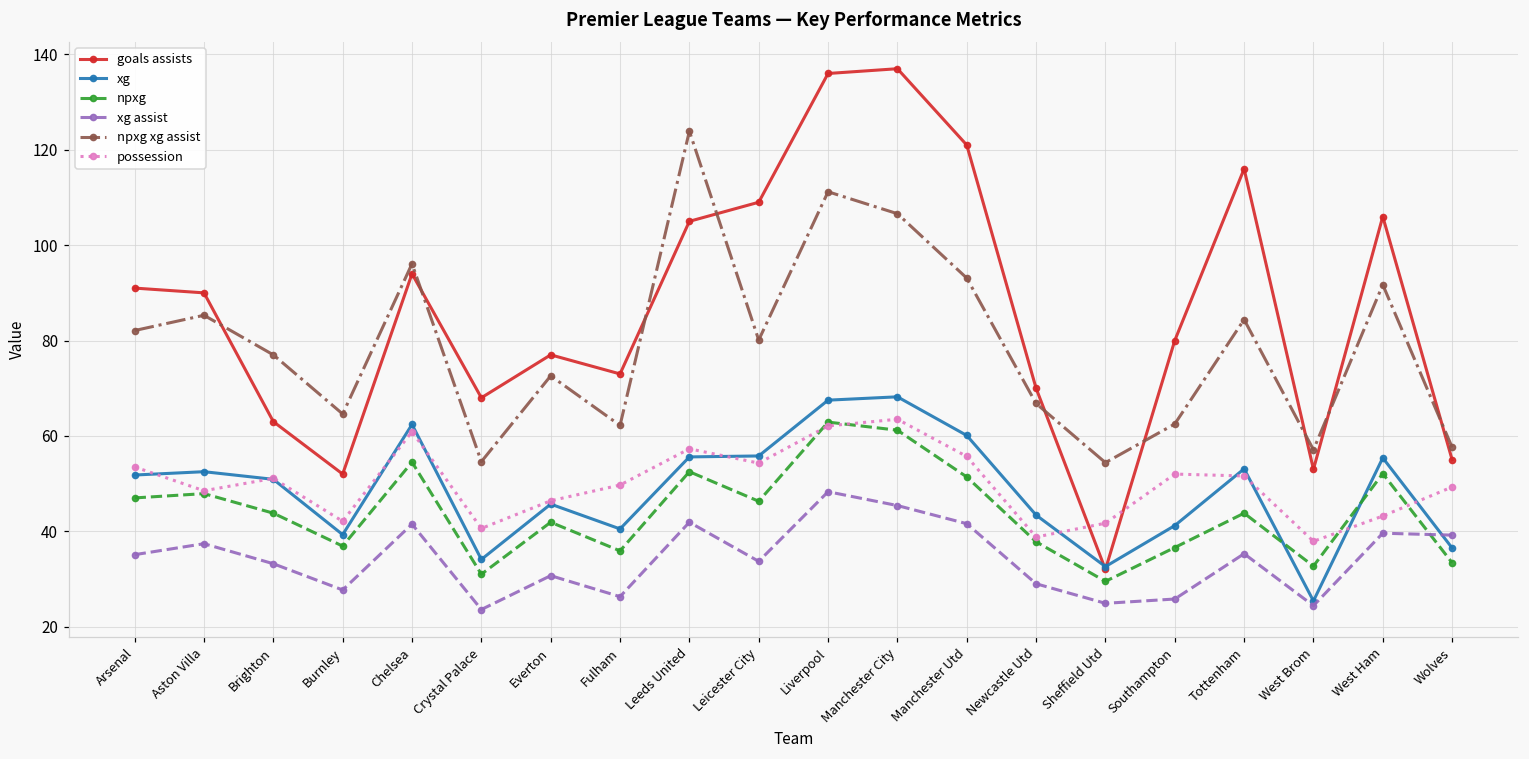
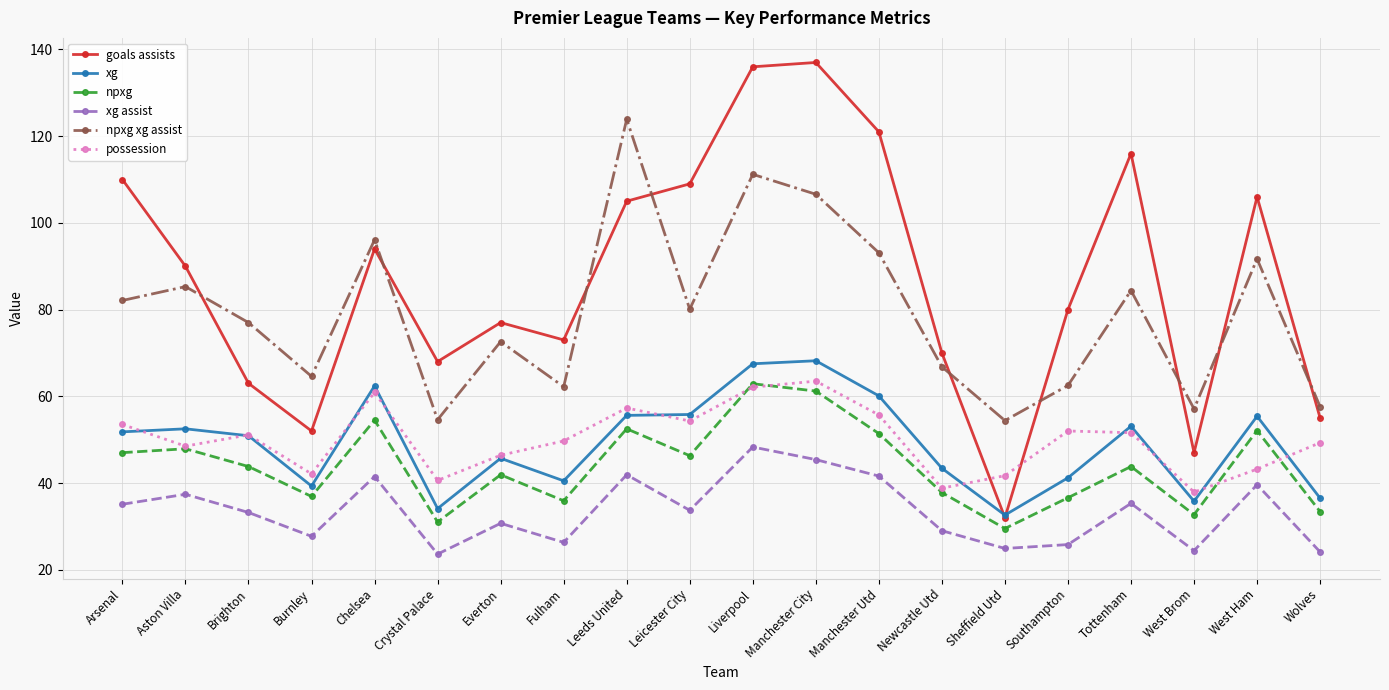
  {
    "goals assists": {
-     "Arsenal": 91,
+     "Arsenal": 110,
      "Aston Villa": 90,
      "Brighton": 63,
      "Burnley": 52,
      "Chelsea": 94,
      "Crystal Palace": 68,
      "Everton": 77,
      "Fulham": 73,
      "Leeds United": 105,
      "Leicester City": 109,
      "Liverpool": 136,
      "Manchester City": 137,
      "Manchester Utd": 121,
      "Newcastle Utd": 70,
      "Sheffield Utd": 32,
      "Southampton": 80,
      "Tottenham": 116,
-     "West Brom": 53,
+     "West Brom": 47,
      "West Ham": 106,
      "Wolves": 55
    },
    "xg": {
      "Arsenal": 52,
      "Aston Villa": 53,
      "Burnley": 39,
      "Chelsea": 62,
      "Crystal Palace": 34,
      "Everton": 46,
      "Fulham": 41,
      "Leeds United": 56,
      "Leicester City": 56,
      "Liverpool": 68,
      "Manchester City": 68,
      "Manchester Utd": 60,
      "Newcastle Utd": 43,
      "Sheffield Utd": 33,
      "Southampton": 41,
      "Tottenham": 53,
-     "West Brom": 25,
+     "West Brom": 36,
      "West Ham": 55,
      "Wolves": 37
    },
    "npxg": {
      "Arsenal": 47,
      "Aston Villa": 48,
      "Brighton": 44,
      "Burnley": 37,
      "Chelsea": 55,
      "Crystal Palace": 31,
      "Everton": 42,
      "Fulham": 36,
      "Leeds United": 53,
      "Leicester City": 46,
      "Liverpool": 63,
      "Manchester City": 61,
      "Manchester Utd": 51,
      "Newcastle Utd": 38,
      "Sheffield Utd": 30,
      "Southampton": 37,
      "Tottenham": 44,
      "West Brom": 33,
      "West Ham": 52,
      "Wolves": 33
    },
    "xg assist": {
      "Arsenal": 35,
      "Aston Villa": 37,
      "Brighton": 33,
      "Burnley": 28,
      "Chelsea": 42,
      "Crystal Palace": 24,
      "Everton": 31,
      "Fulham": 26,
      "Leeds United": 42,
      "Leicester City": 34,
      "Liverpool": 48,
      "Manchester City": 45,
      "Manchester Utd": 42,
      "Newcastle Utd": 29,
      "Sheffield Utd": 25,
      "Southampton": 26,
      "Tottenham": 35,
      "West Brom": 24,
      "West Ham": 40,
-     "Wolves": 39
+     "Wolves": 24
    },
    "npxg xg assist": {
      "Arsenal": 82,
      "Aston Villa": 85,
      "Brighton": 77,
      "Burnley": 65,
      "Chelsea": 96,
      "Crystal Palace": 55,
      "Everton": 73,
      "Fulham": 62,
      "Leeds United": 124,
      "Leicester City": 80,
      "Liverpool": 111,
      "Manchester City": 107,
      "Manchester Utd": 93,
      "Newcastle Utd": 67,
      "Sheffield Utd": 54,
      "Southampton": 63,
      "Tottenham": 84,
      "West Brom": 57,
      "West Ham": 92,
      "Wolves": 58
    },
    "possession": {
      "Arsenal": 54,
      "Aston Villa": 49,
      "Burnley": 42,
      "Chelsea": 61,
      "Crystal Palace": 41,
      "Everton": 46,
      "Fulham": 50,
      "Leeds United": 57,
      "Leicester City": 54,
      "Liverpool": 62,
      "Manchester City": 64,
      "Manchester Utd": 56,
      "Newcastle Utd": 39,
      "Sheffield Utd": 42,
      "Southampton": 52,
      "Tottenham": 52,
      "West Brom": 38,
      "West Ham": 43,
      "Wolves": 49
    }
  }
